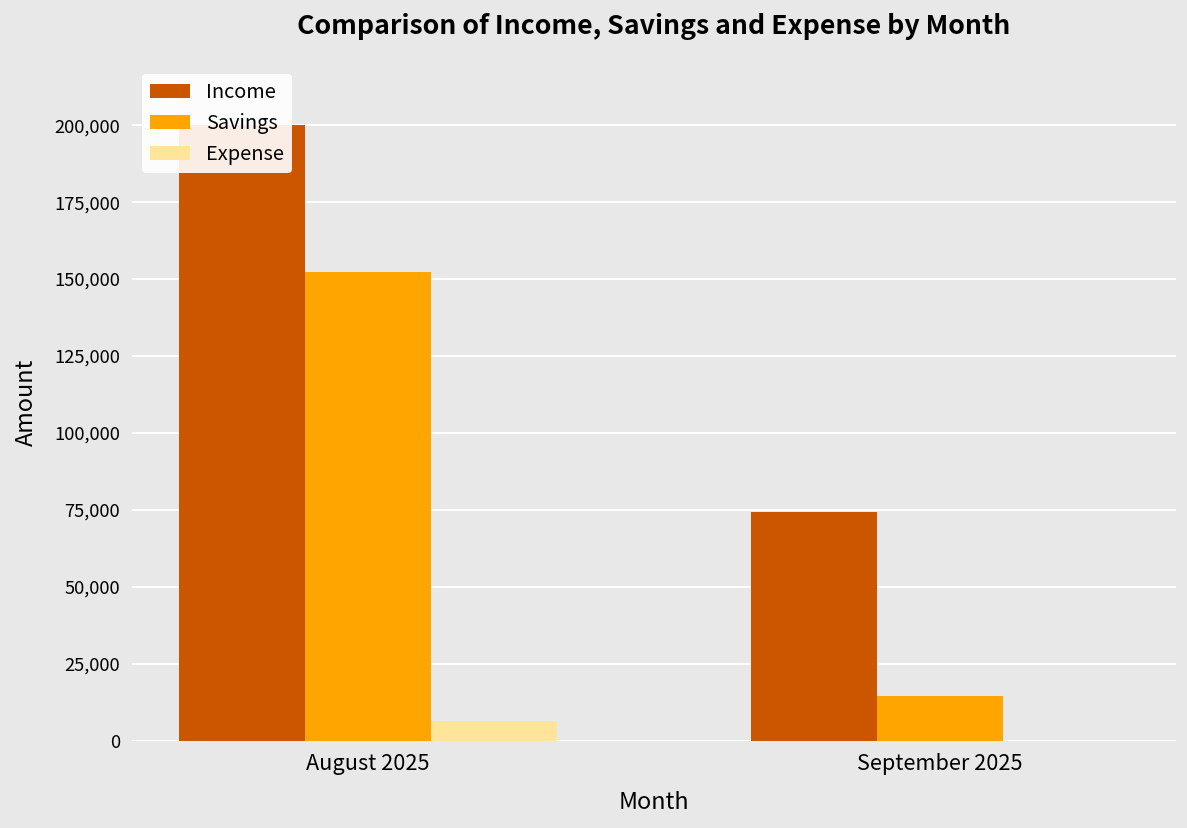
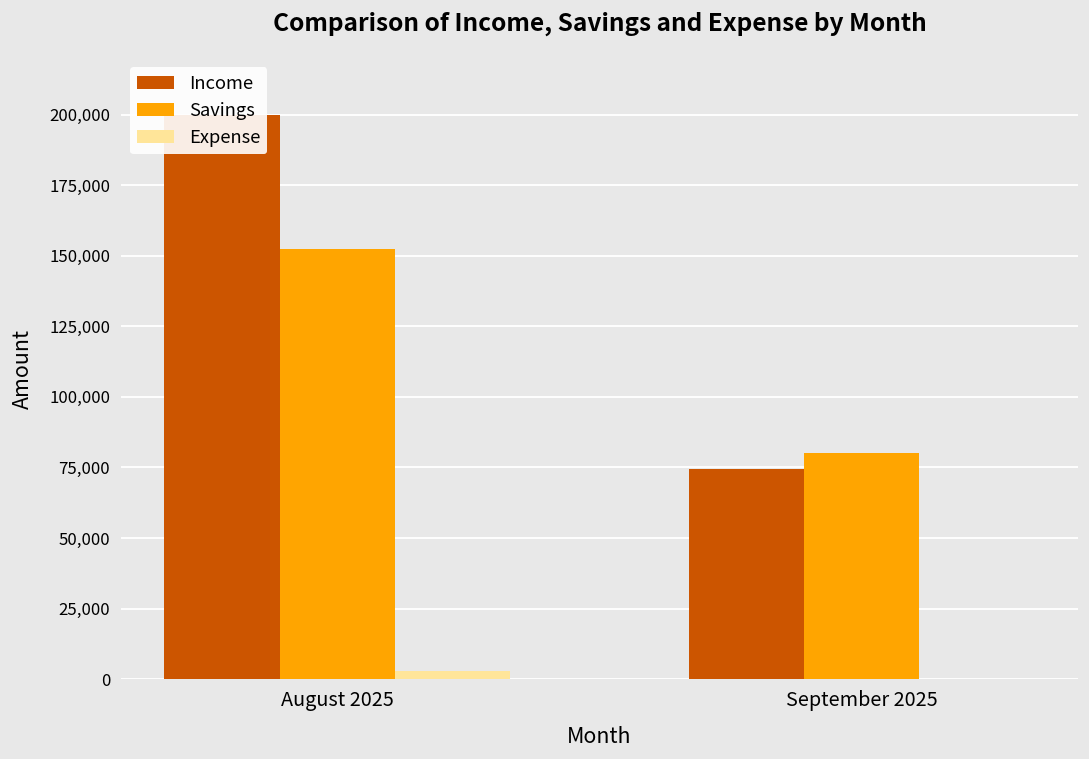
  {
    "Income": {
      "September 2025": "74,000"
    },
    "Savings": {
      "August 2025": "152,000",
-     "September 2025": "15,000"
+     "September 2025": "80,000"
    },
    "Expense": {
-     "August 2025": "6,000",
+     "August 2025": "3,000",
      "September 2025": "0"
    }
  }
